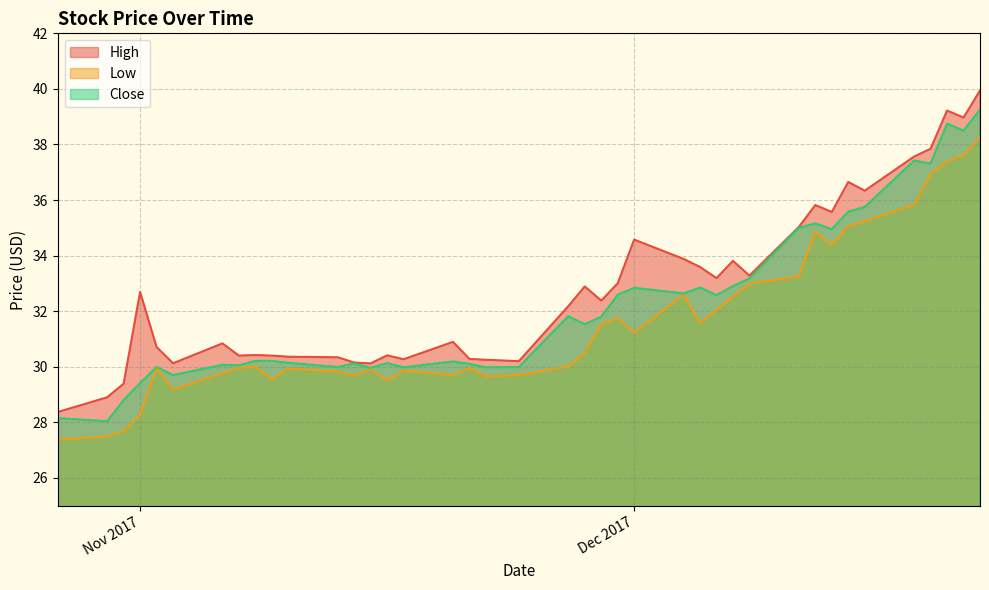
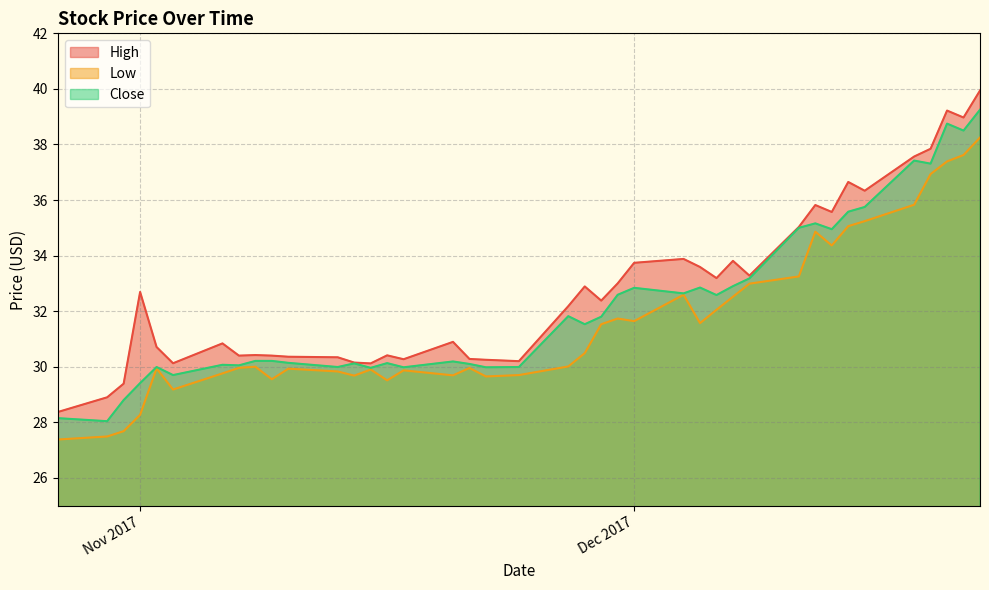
  {
    "High": {
      "Nov 2017": 32.7,
-     "Dec 2017": 34.6
+     "Dec 2017": 33.7
    },
    "Low": {
      "Nov 2017": 28.3,
-     "Dec 2017": 31.2
+     "Dec 2017": 31.6
    },
    "Close": {
      "Nov 2017": 29.4,
      "Dec 2017": 32.8
    }
  }
